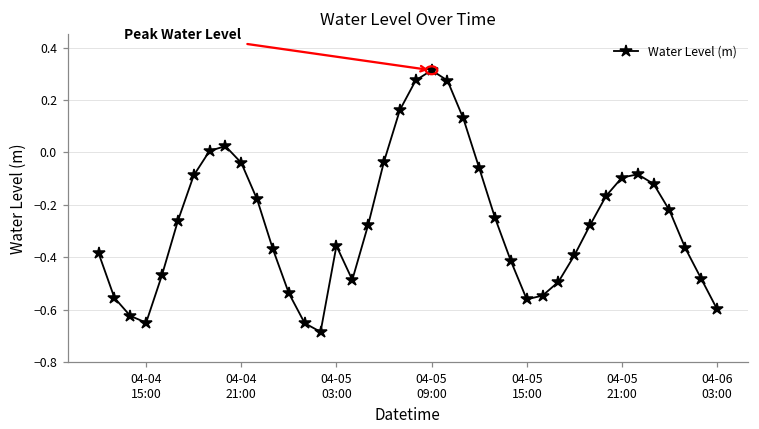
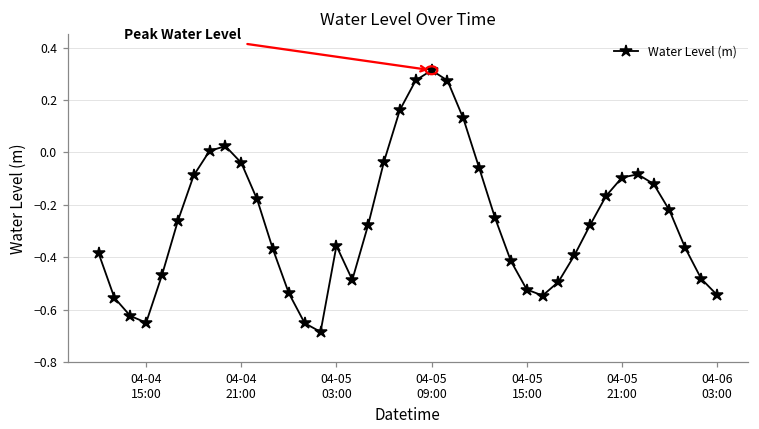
  {
    "04-04 15:00": -0.65,
    "04-04 21:00": -0.04,
    "04-05 03:00": -0.36,
    "04-05 09:00": 0.31,
-   "04-05 15:00": -0.56,
+   "04-05 15:00": -0.52,
    "04-05 21:00": -0.10,
-   "04-06 03:00": -0.60
+   "04-06 03:00": -0.54
  }
